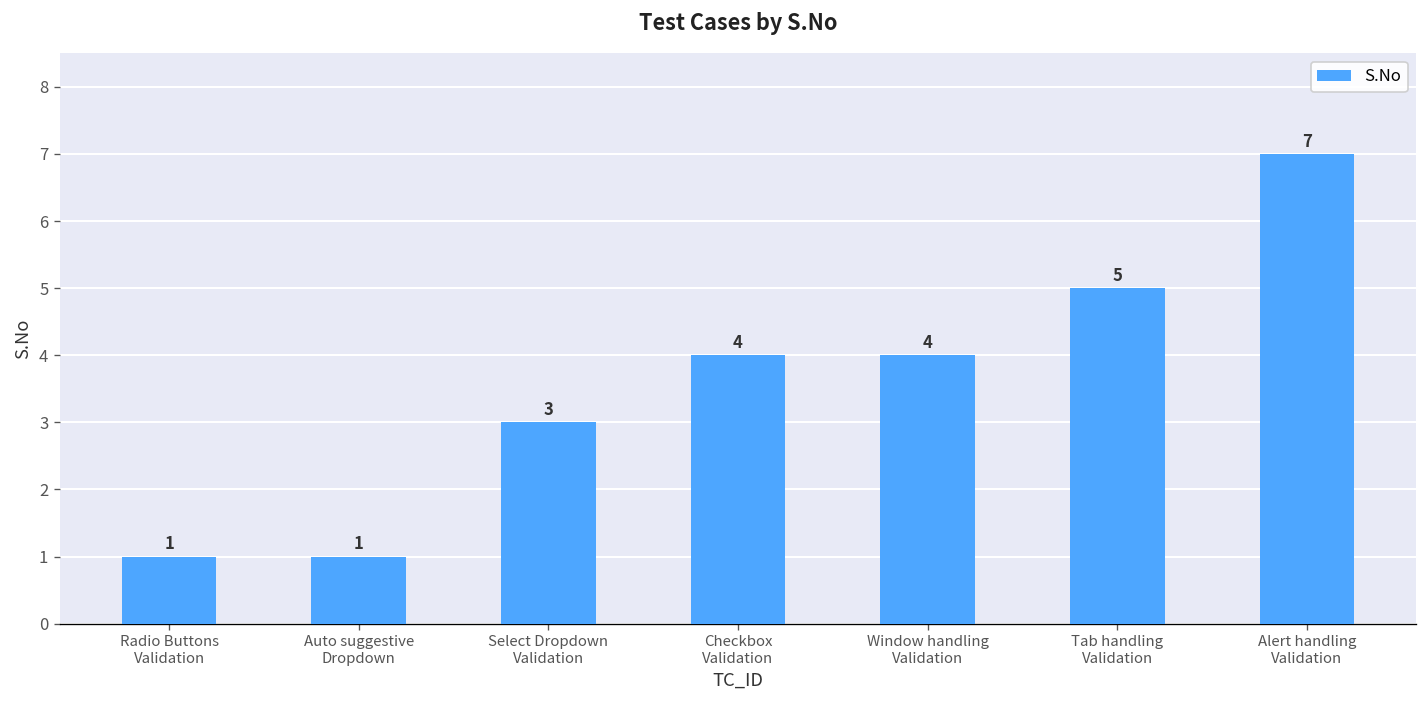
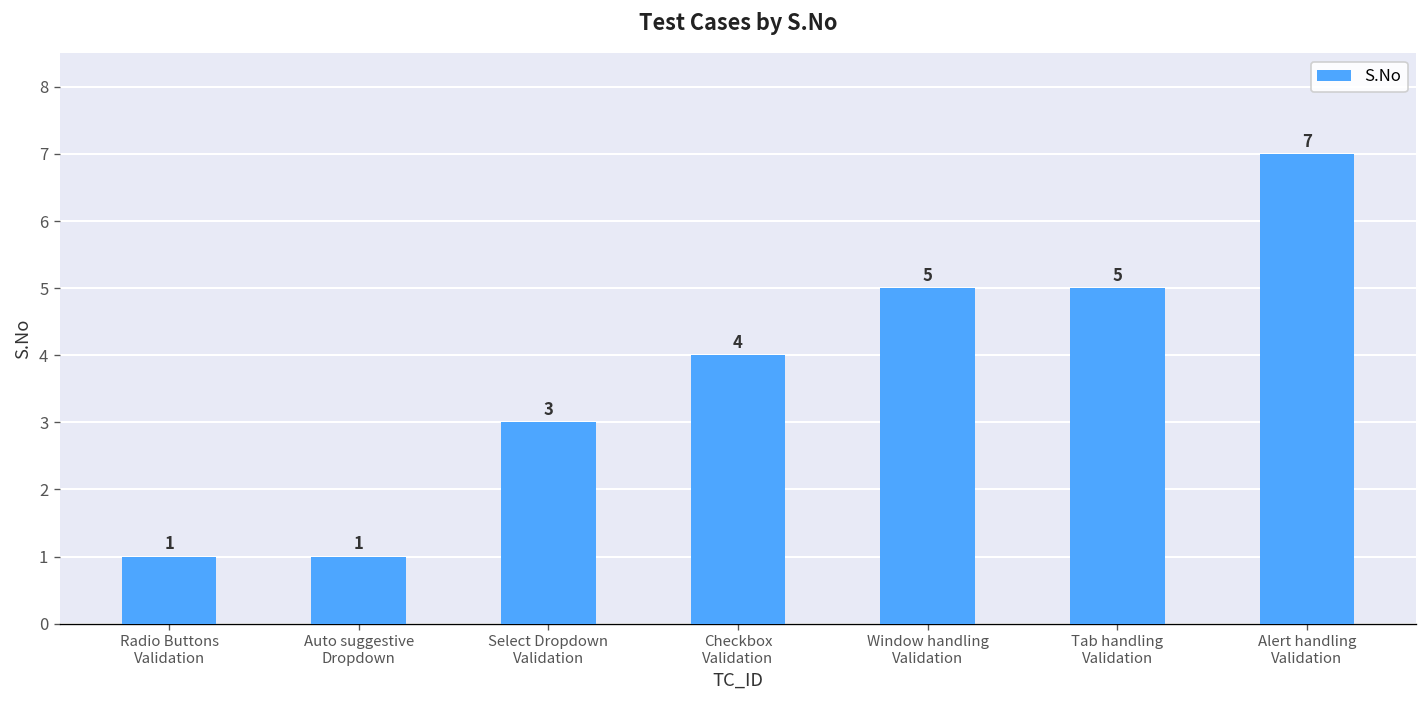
  {
    "Radio Buttons Validation": 1,
    "Auto suggestive Dropdown": 1,
    "Select Dropdown Validation": 3,
    "Checkbox Validation": 4,
-   "Window handling Validation": 4,
+   "Window handling Validation": 5,
    "Tab handling Validation": 5,
    "Alert handling Validation": 7
  }
